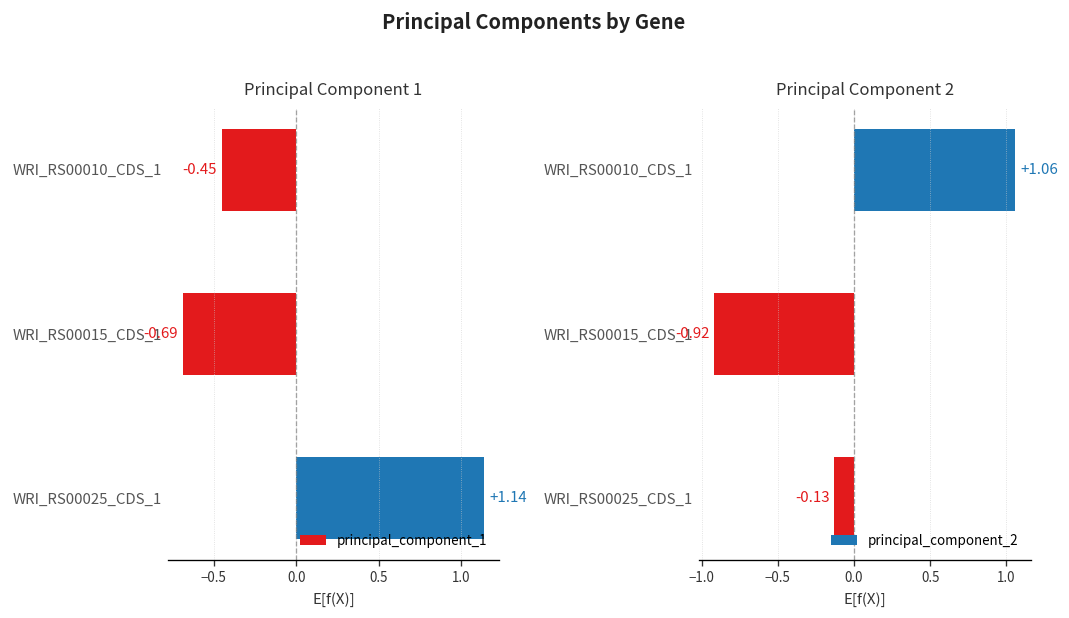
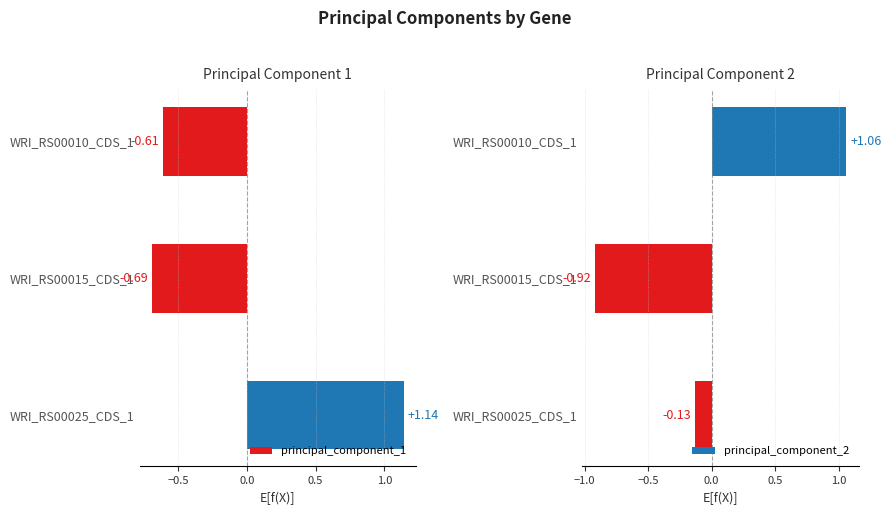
  {
    "Principal Component 1": {
-     "WRI_RS00010_CDS_1": "-0.45",
+     "WRI_RS00010_CDS_1": "-0.61",
      "WRI_RS00015_CDS_1": "-0.69",
      "WRI_RS00025_CDS_1": "+1.14"
    },
    "Principal Component 2": {
      "WRI_RS00010_CDS_1": "+1.06",
      "WRI_RS00015_CDS_1": "-0.92",
      "WRI_RS00025_CDS_1": "-0.13"
    }
  }
